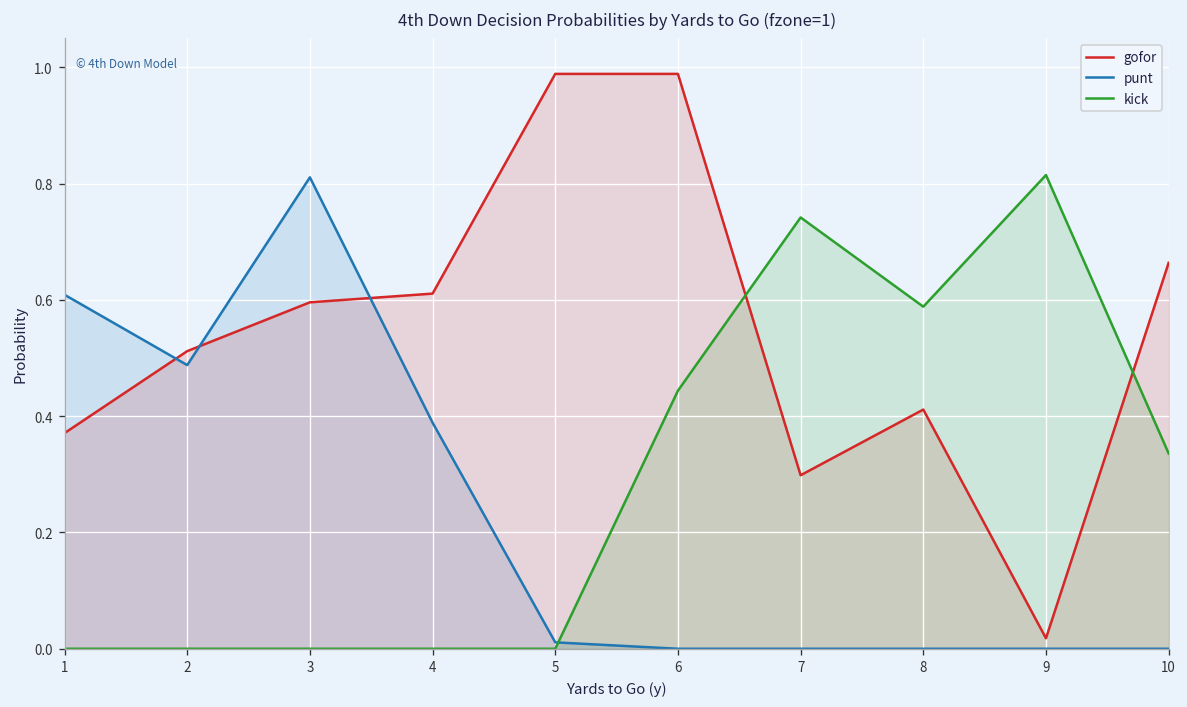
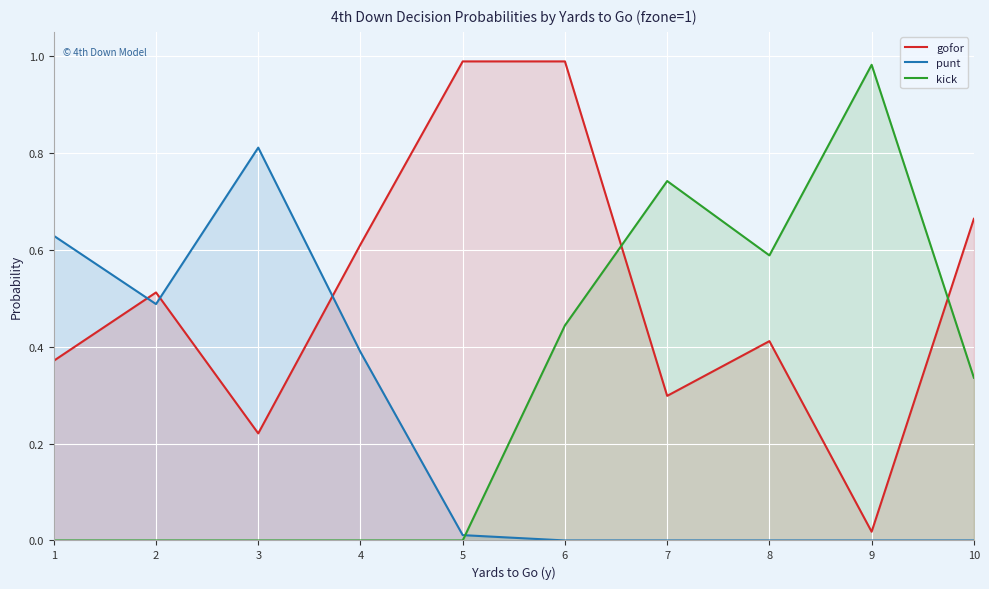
  {
    "gofor": {
      "1": 0.37,
      "2": 0.51,
-     "3": 0.60,
+     "3": 0.22,
      "4": 0.61,
      "5": 0.99,
      "6": 0.99,
      "7": 0.30,
      "8": 0.41,
      "9": 0.02,
      "10": 0.66
    },
    "punt": {
-     "1": 0.61,
+     "1": 0.63,
      "2": 0.49,
      "3": 0.81,
      "4": 0.39,
      "5": 0.01,
      "6": 0.00,
      "7": 0.00,
      "8": 0.00,
      "9": 0.00,
      "10": 0.00
    },
    "kick": {
      "1": 0.00,
      "2": 0.00,
      "3": 0.00,
      "4": 0.00,
      "5": 0.00,
      "6": 0.44,
      "7": 0.74,
      "8": 0.59,
-     "9": 0.82,
+     "9": 0.98,
      "10": 0.34
    }
  }
